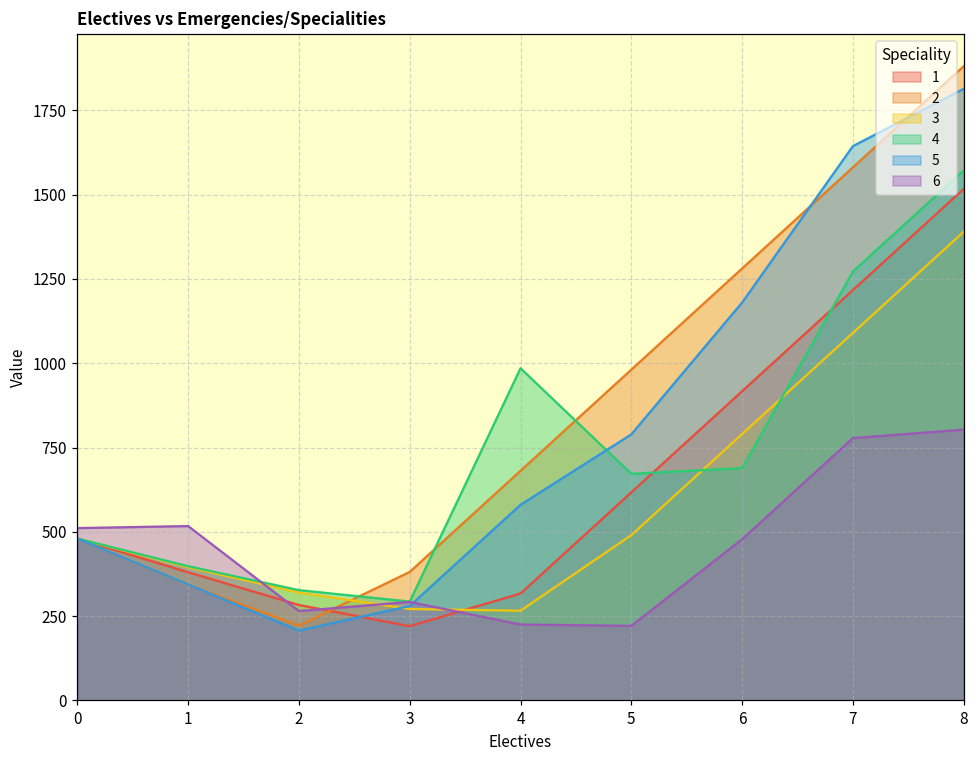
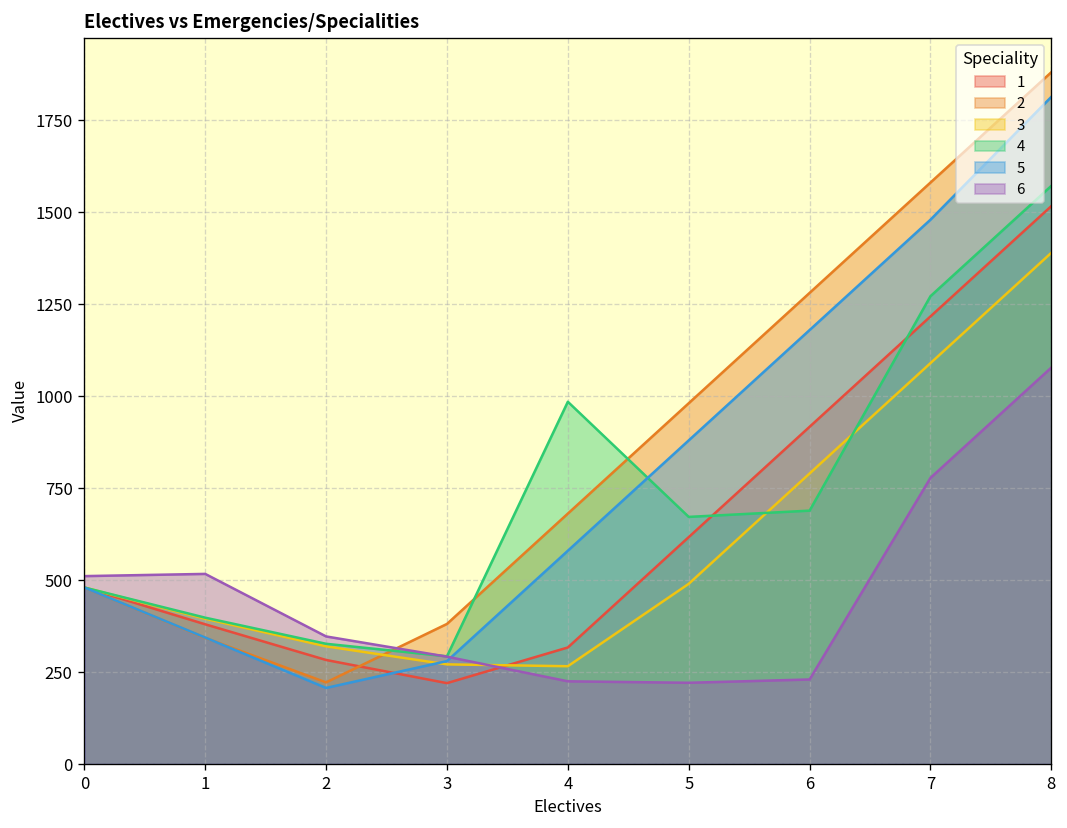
  {
    "4": {
      "4": 990,
      "5": 670,
      "6": 690,
      "7": 1270,
      "8": 1570
    },
    "5": {
      "2": 210,
      "3": 280,
      "4": 580,
-     "5": 790,
+     "5": 880,
      "6": 1180,
-     "7": 1640,
+     "7": 1480,
      "8": 1810
    },
    "6": {
      "0": 510,
      "1": 520,
-     "2": 270,
+     "2": 350,
      "4": 230,
      "5": 220,
-     "6": 480,
+     "6": 230,
      "7": 780,
-     "8": 800
+     "8": 1080
    }
  }
